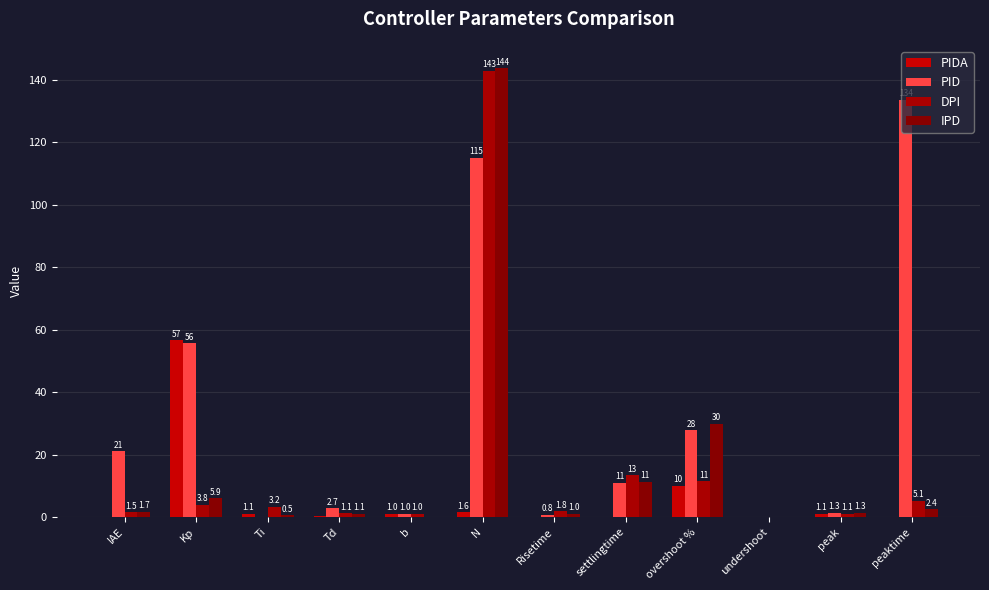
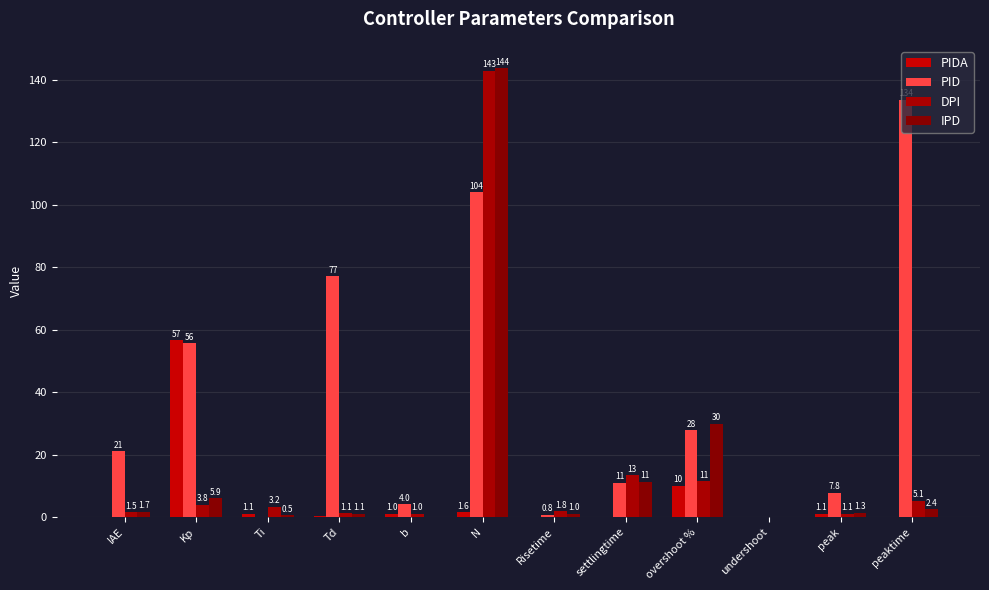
  {
    "PID": {
      "IAE": 21,
      "Kp": 56,
-     "Td": 2.7,
-     "b": 1.0,
-     "N": 115,
+     "Td": 77,
+     "b": 4.0,
+     "N": 104,
      "Risetime": 0.8,
      "settlingtime": 11,
      "overshoot %": 28,
-     "peak": 1.3
+     "peak": 7.8
    }
  }
